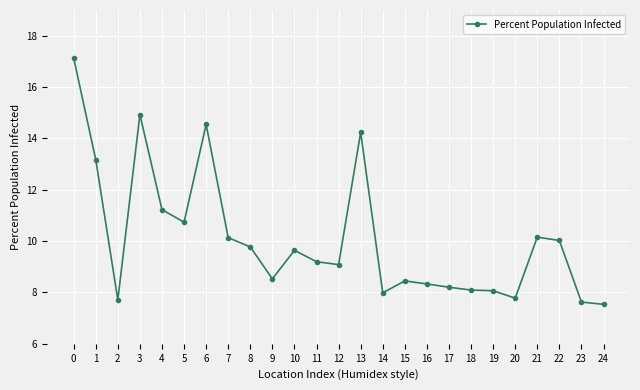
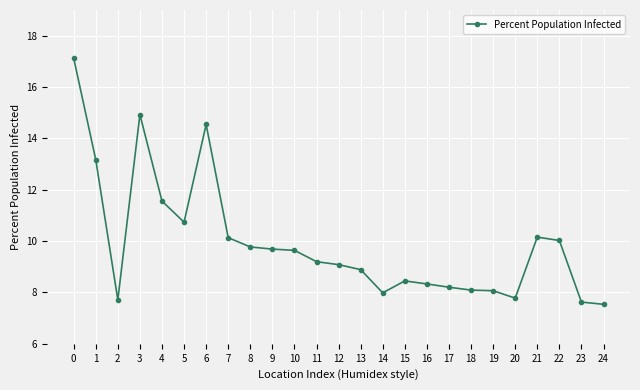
  {
    "0": 17.1,
    "1": 13.2,
    "2": 7.7,
    "3": 14.9,
-   "4": 11.2,
+   "4": 11.6,
    "5": 10.7,
    "6": 14.5,
    "7": 10.1,
    "8": 9.8,
-   "9": 8.5,
+   "9": 9.7,
    "10": 9.6,
    "11": 9.2,
    "12": 9.1,
-   "13": 14.2,
+   "13": 8.9,
    "14": 8.0,
    "15": 8.4,
    "16": 8.3,
    "17": 8.2,
    "18": 8.1,
    "19": 8.1,
    "20": 7.8,
    "21": 10.2,
    "22": 10.0,
    "23": 7.6,
    "24": 7.5
  }
